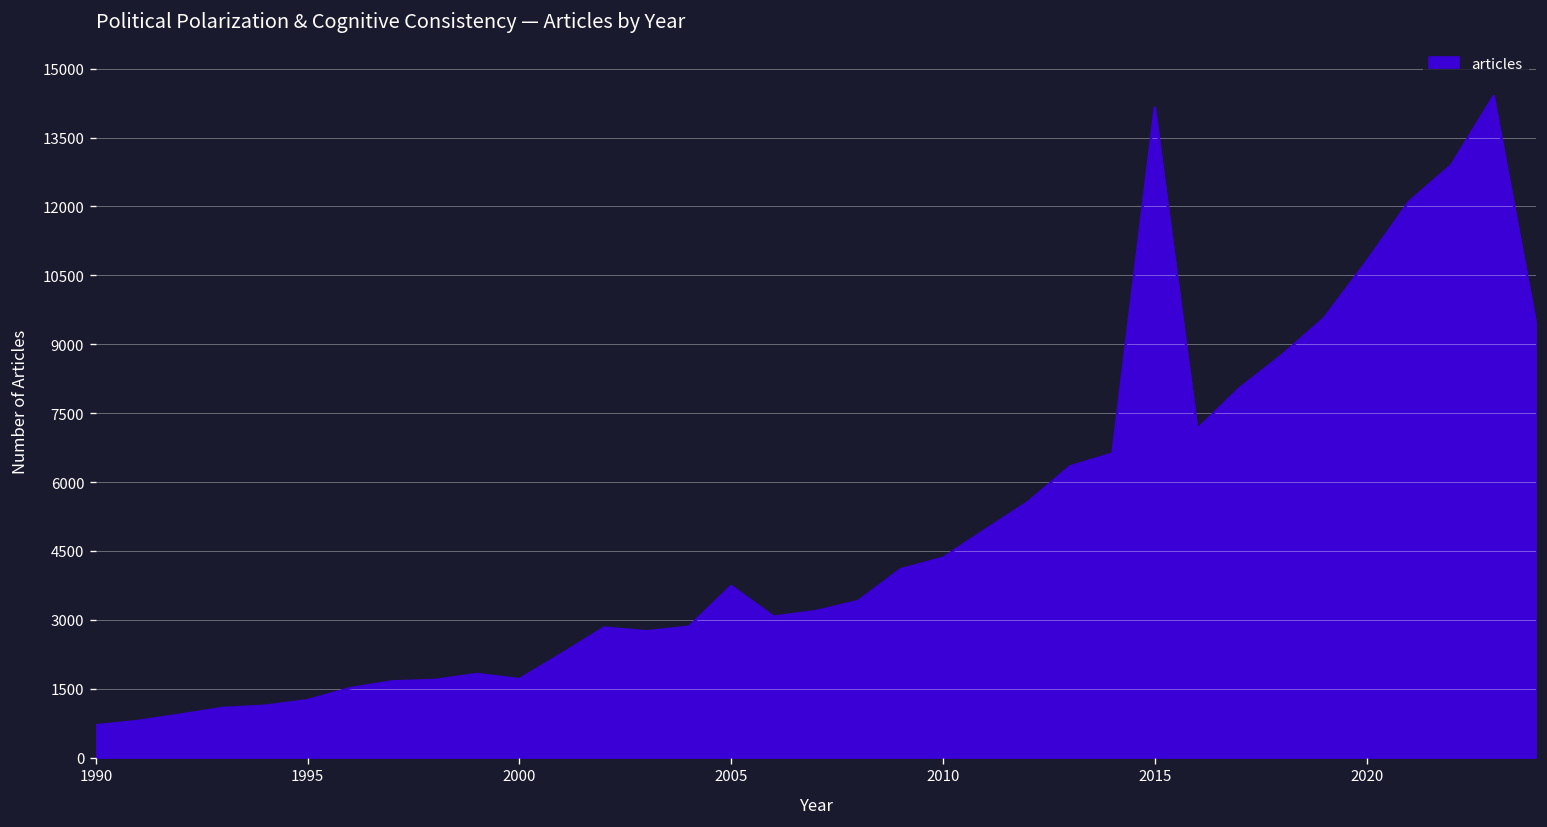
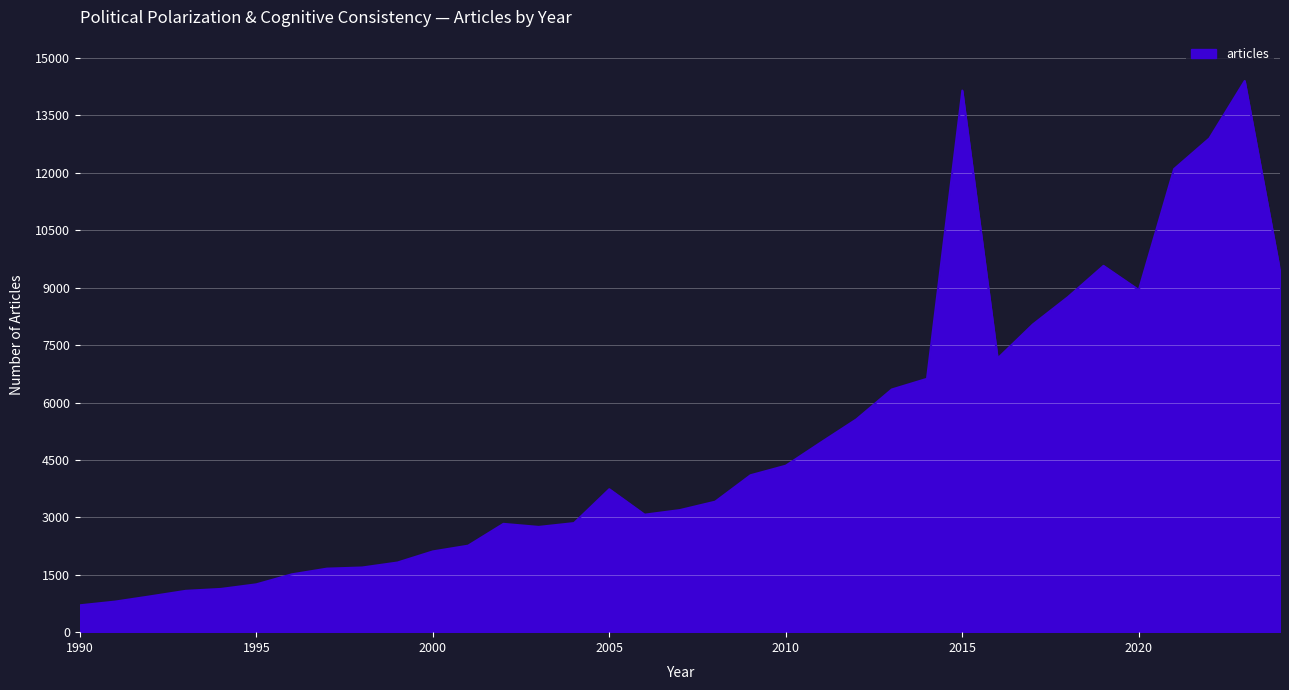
  {
    "1990": 700,
    "1995": 1300,
-   "2000": 1700,
+   "2000": 2100,
    "2005": 3700,
    "2010": 4400,
    "2015": 14100,
-   "2020": 10800
+   "2020": 8900
  }
